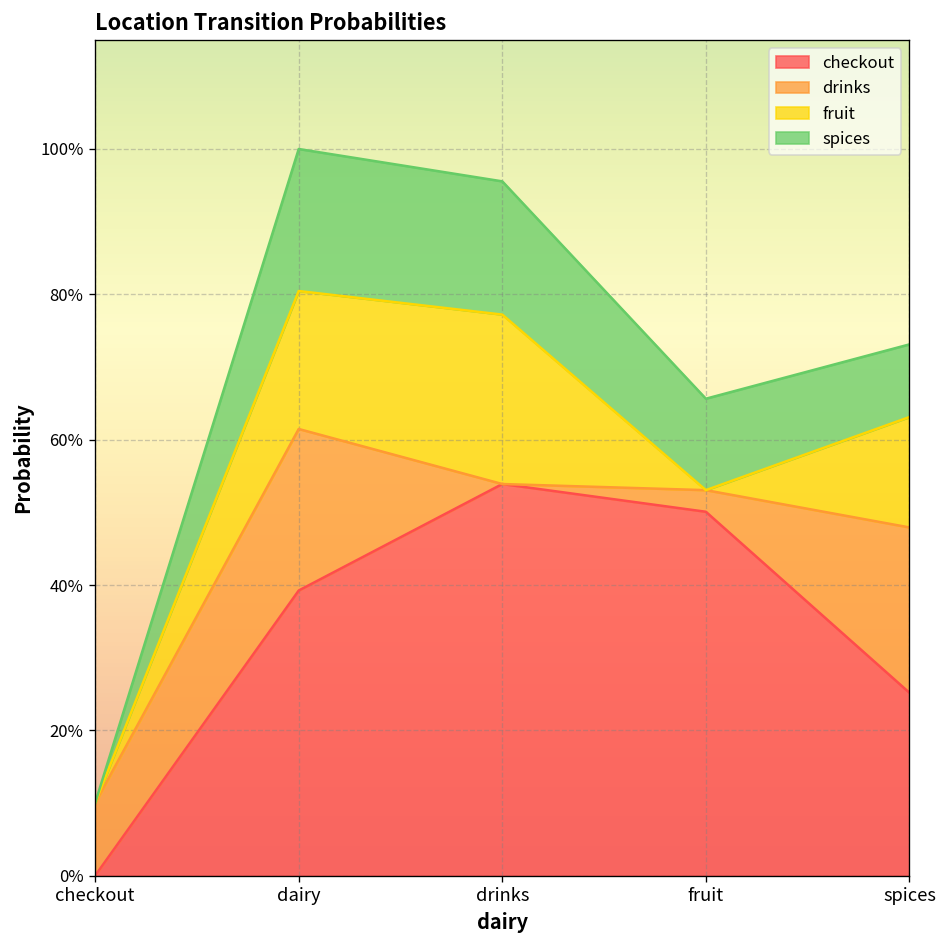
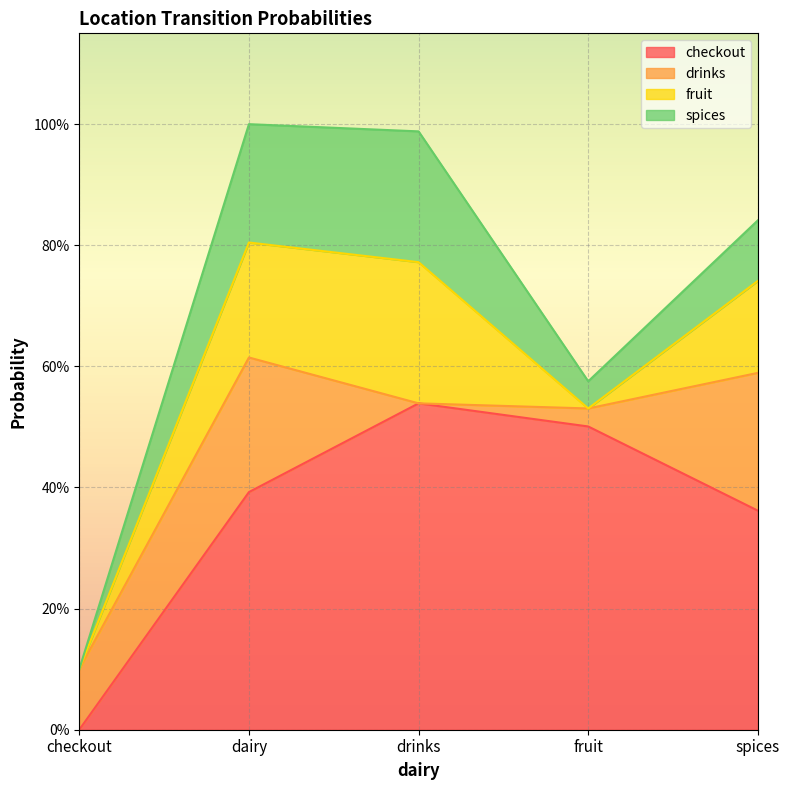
  {
    "checkout": {
      "checkout": "0%",
      "dairy": "39%",
      "fruit": "50%",
-     "spices": "25%"
+     "spices": "36%"
    },
    "drinks": {
      "dairy": "22%",
      "spices": "23%"
    },
    "fruit": {
      "dairy": "19%",
      "drinks": "23%",
      "spices": "15%"
    },
    "spices": {
      "dairy": "20%",
-     "drinks": "18%",
-     "fruit": "13%",
+     "drinks": "22%",
+     "fruit": "4%",
      "spices": "10%"
    }
  }
